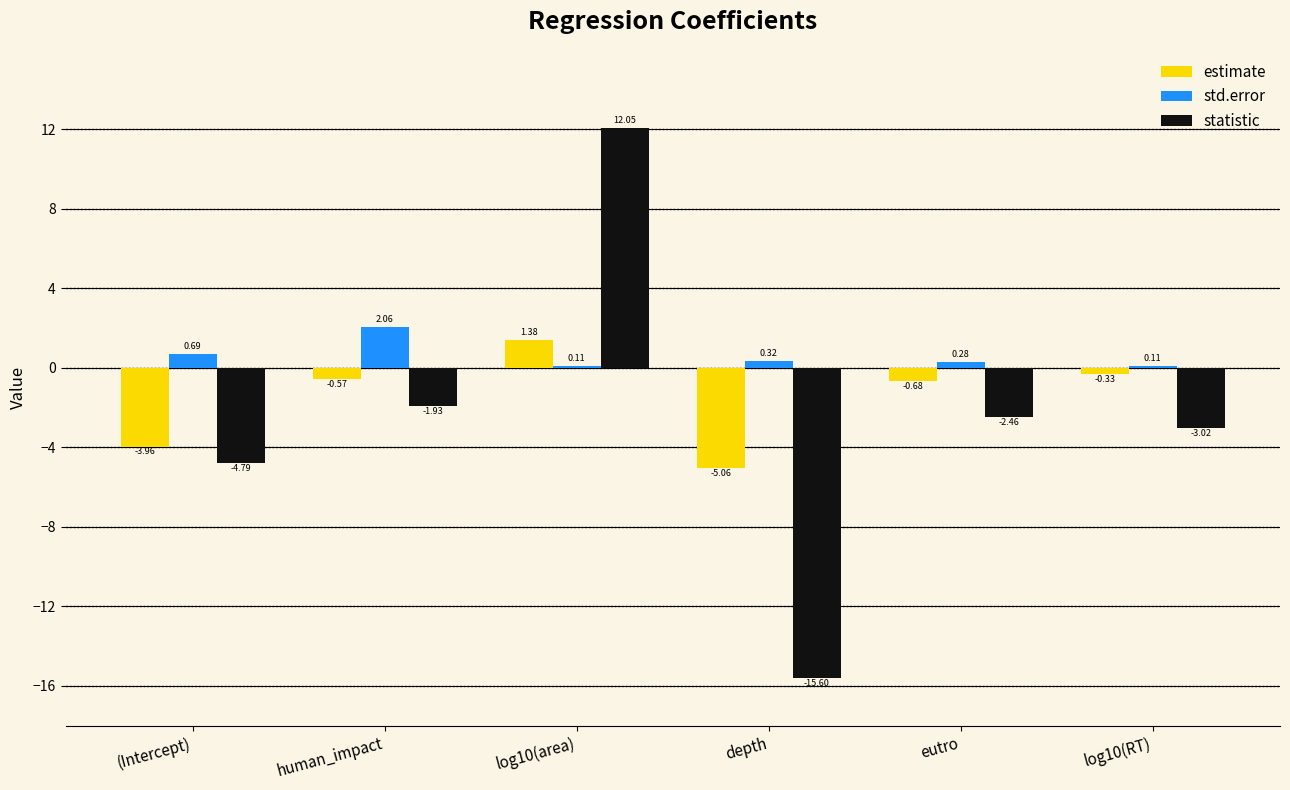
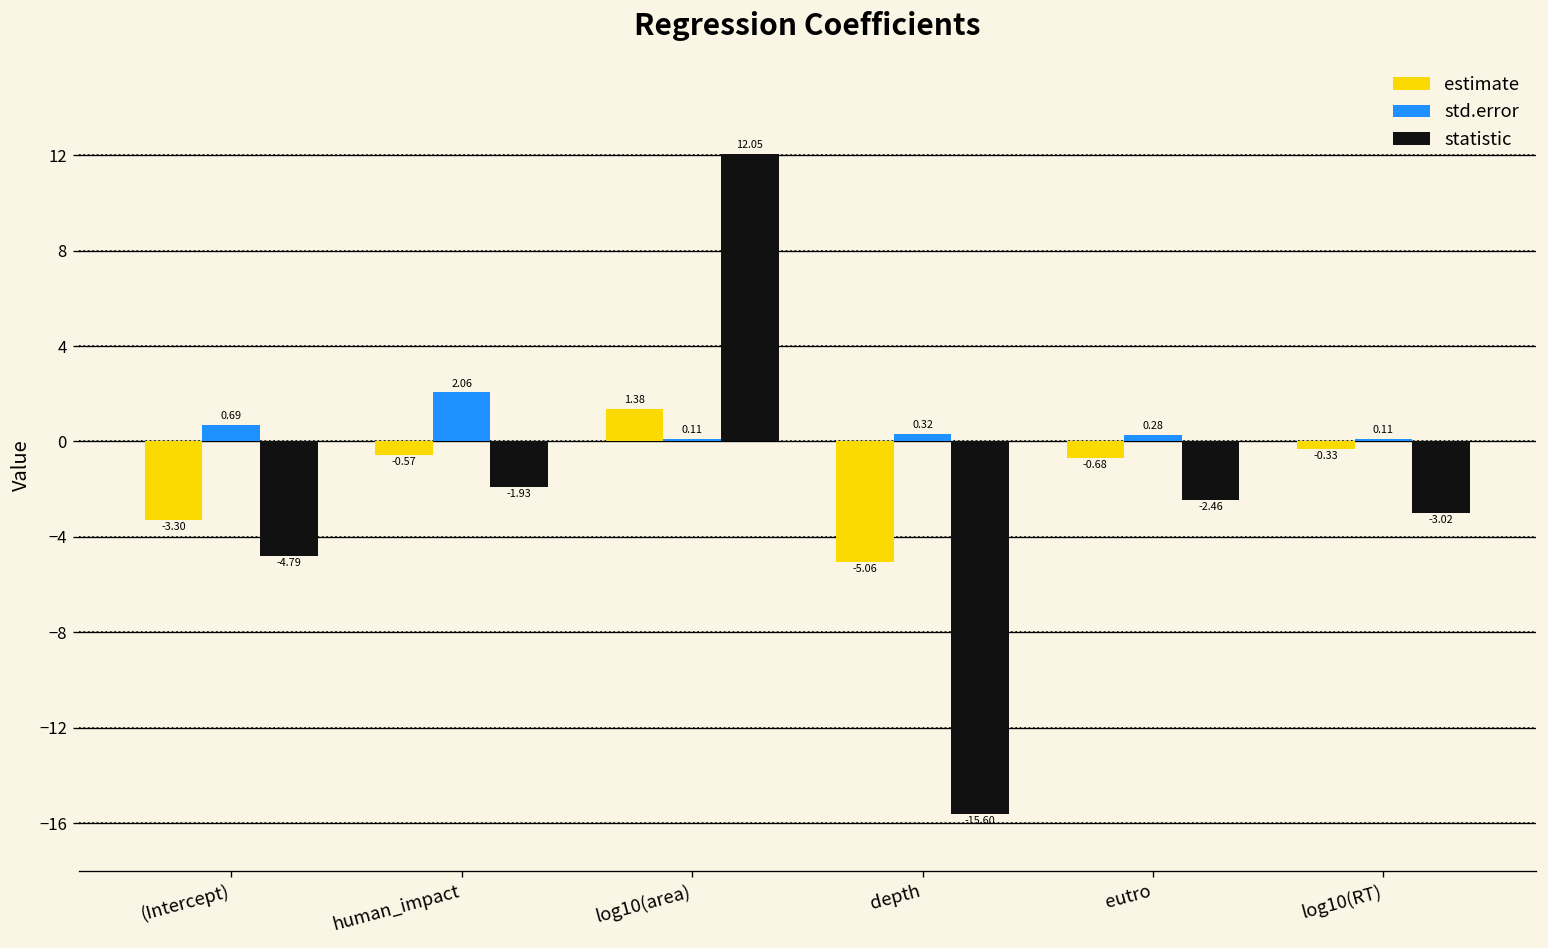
  {
    "estimate": {
-     "(Intercept)": -3.96,
+     "(Intercept)": -3.30,
      "human_impact": -0.57,
      "log10(area)": 1.38,
      "depth": -5.06,
      "eutro": -0.68,
      "log10(RT)": -0.33
    },
    "std.error": {
      "(Intercept)": 0.69,
      "human_impact": 2.06,
      "log10(area)": 0.11,
      "depth": 0.32,
      "eutro": 0.28,
      "log10(RT)": 0.11
    },
    "statistic": {
      "(Intercept)": -4.79,
      "human_impact": -1.93,
      "log10(area)": 12.05,
      "depth": -15.60,
      "eutro": -2.46,
      "log10(RT)": -3.02
    }
  }
